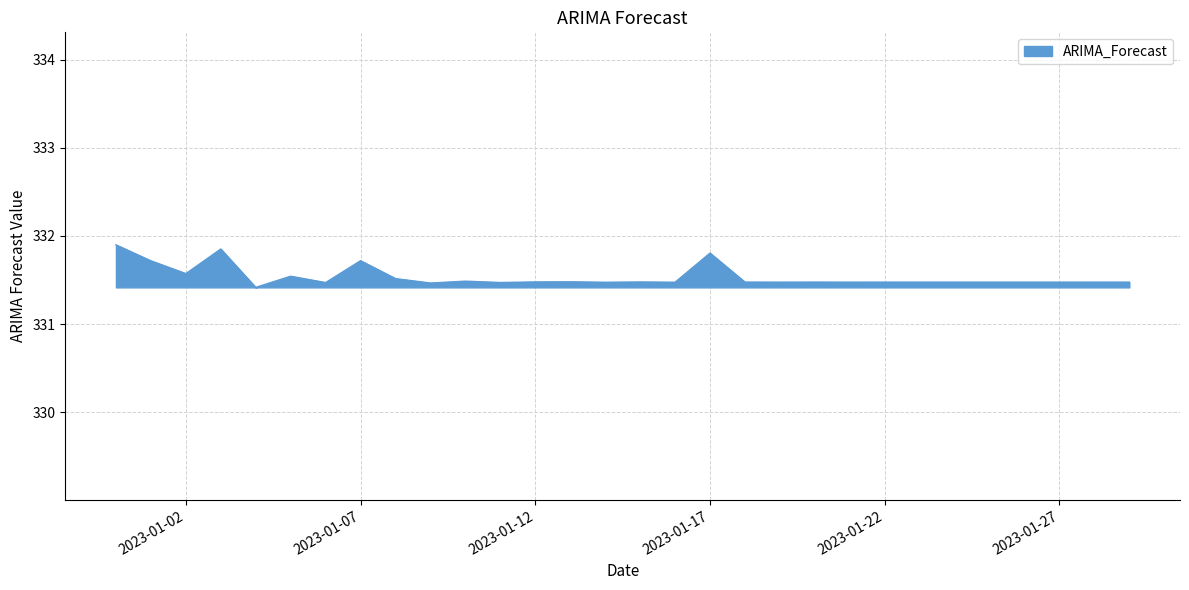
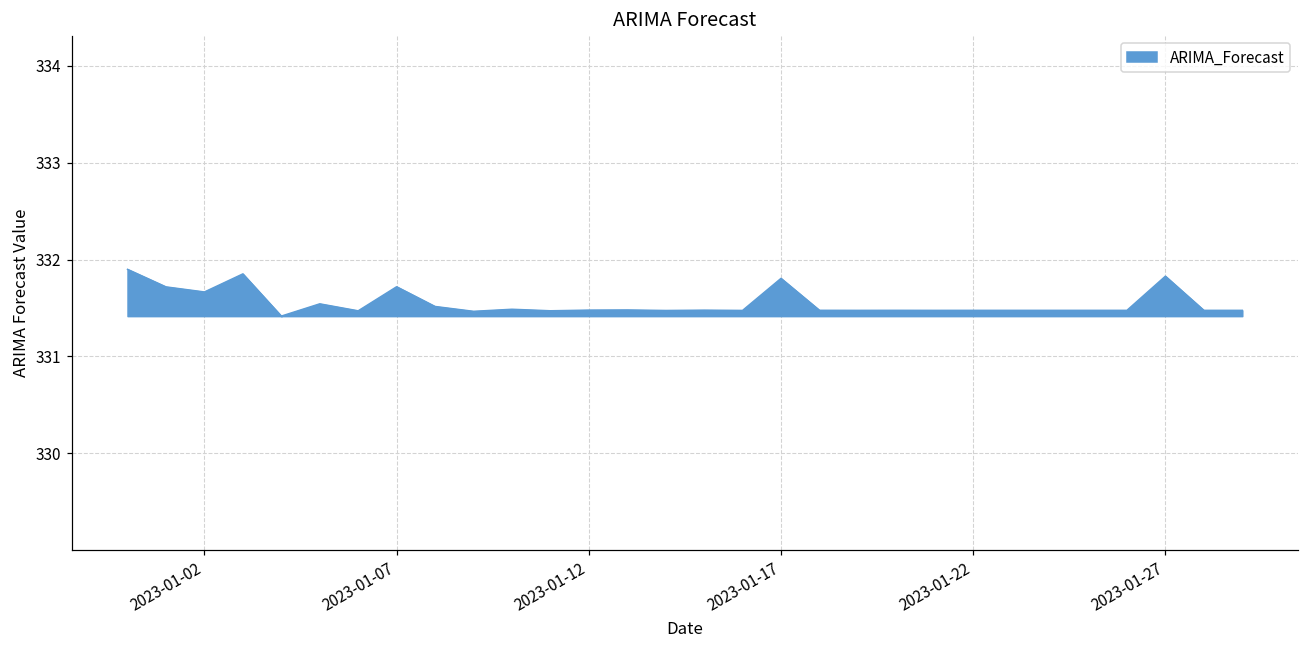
  {
-   "2023-01-02": 331.6,
+   "2023-01-02": 331.7,
    "2023-01-07": 331.7,
    "2023-01-12": 331.5,
    "2023-01-17": 331.8,
    "2023-01-22": 331.5,
-   "2023-01-27": 331.5
+   "2023-01-27": 331.8
  }
